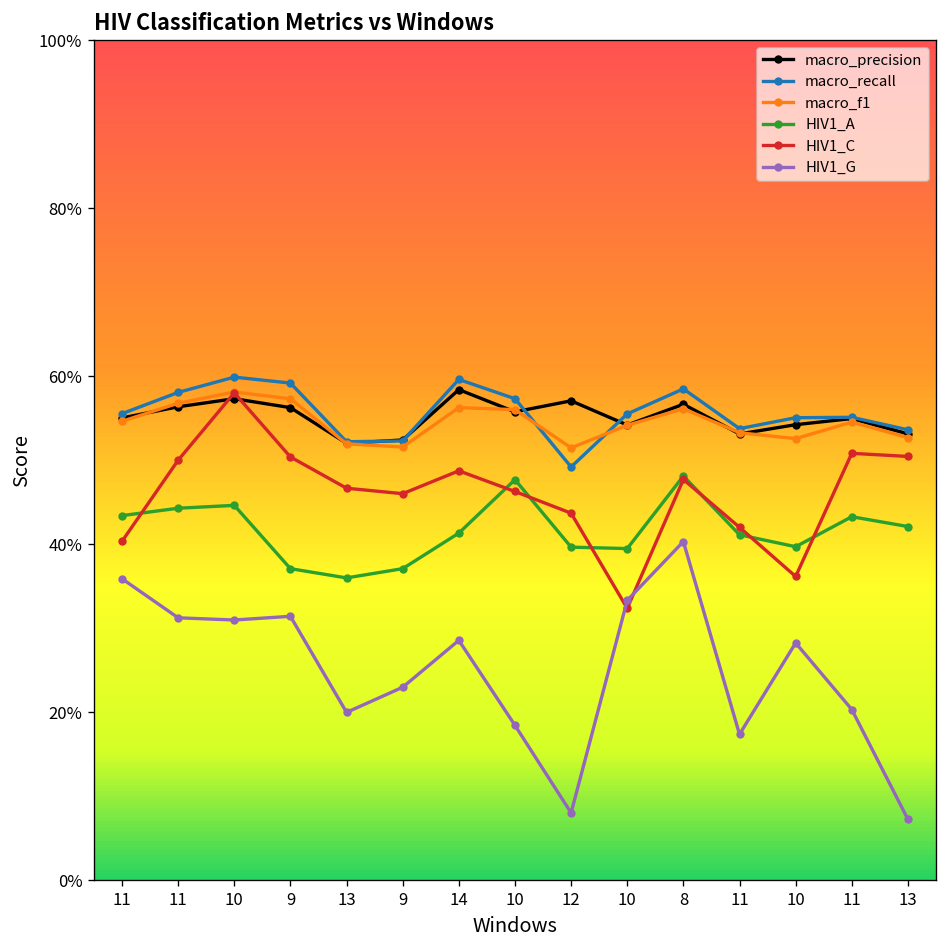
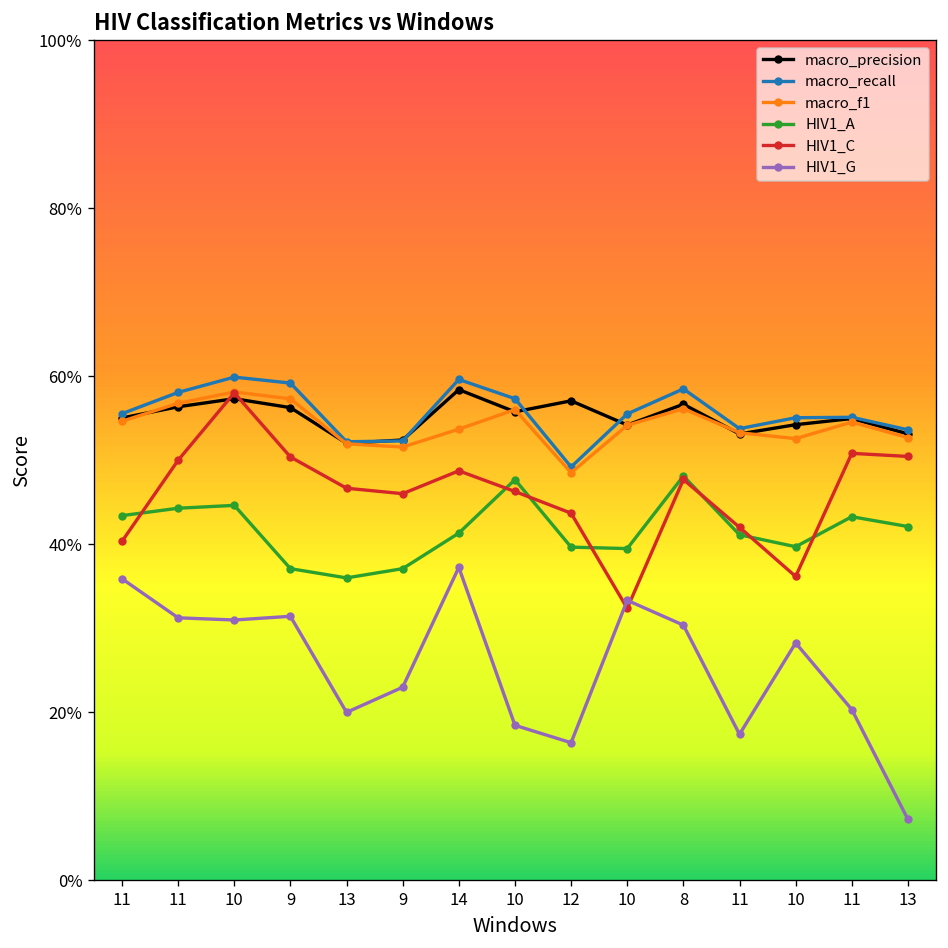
  {
    "macro_precision": {
      "14": "58%",
      "12": "57%",
      "8": "57%"
    },
    "macro_recall": {
      "14": "60%",
      "12": "49%",
      "8": "58%"
    },
    "macro_f1": {
-     "14": "56%",
-     "12": "51%",
+     "14": "54%",
+     "12": "49%",
      "8": "56%"
    },
    "HIV1_A": {
      "14": "41%",
      "12": "40%",
      "8": "48%"
    },
    "HIV1_C": {
      "14": "49%",
      "12": "44%",
      "8": "48%"
    },
    "HIV1_G": {
-     "14": "29%",
-     "12": "8%",
-     "8": "40%"
+     "14": "37%",
+     "12": "16%",
+     "8": "30%"
    }
  }
